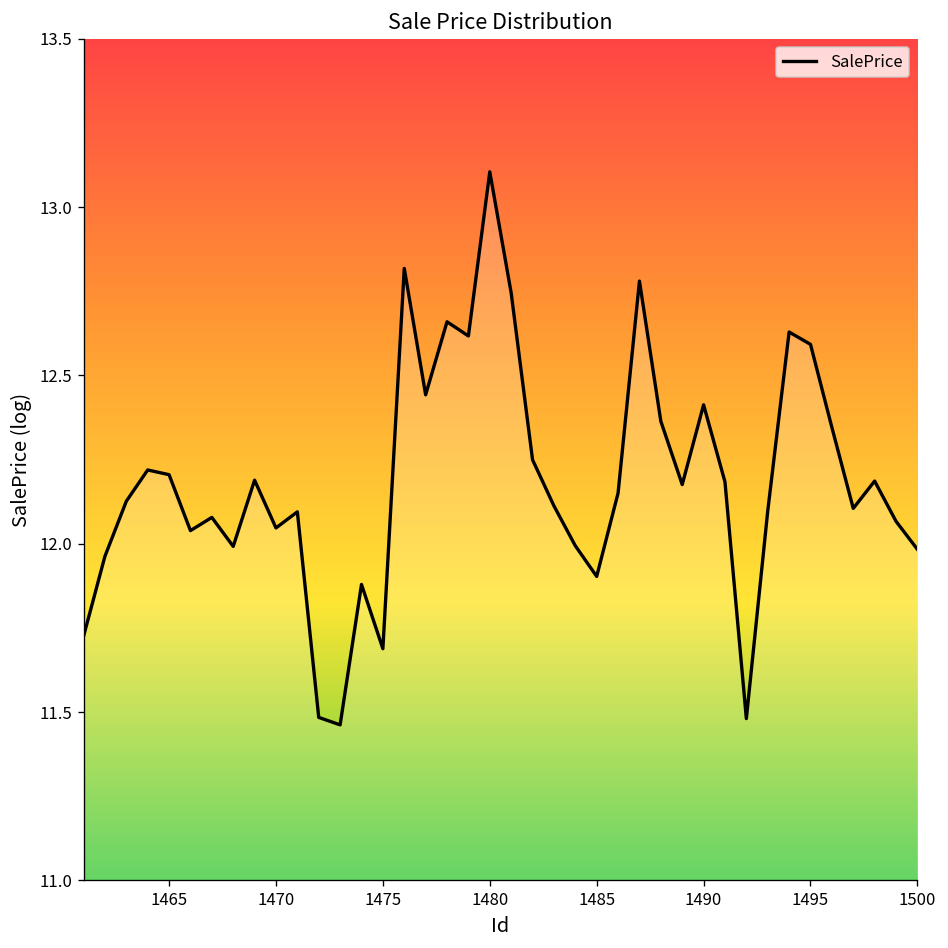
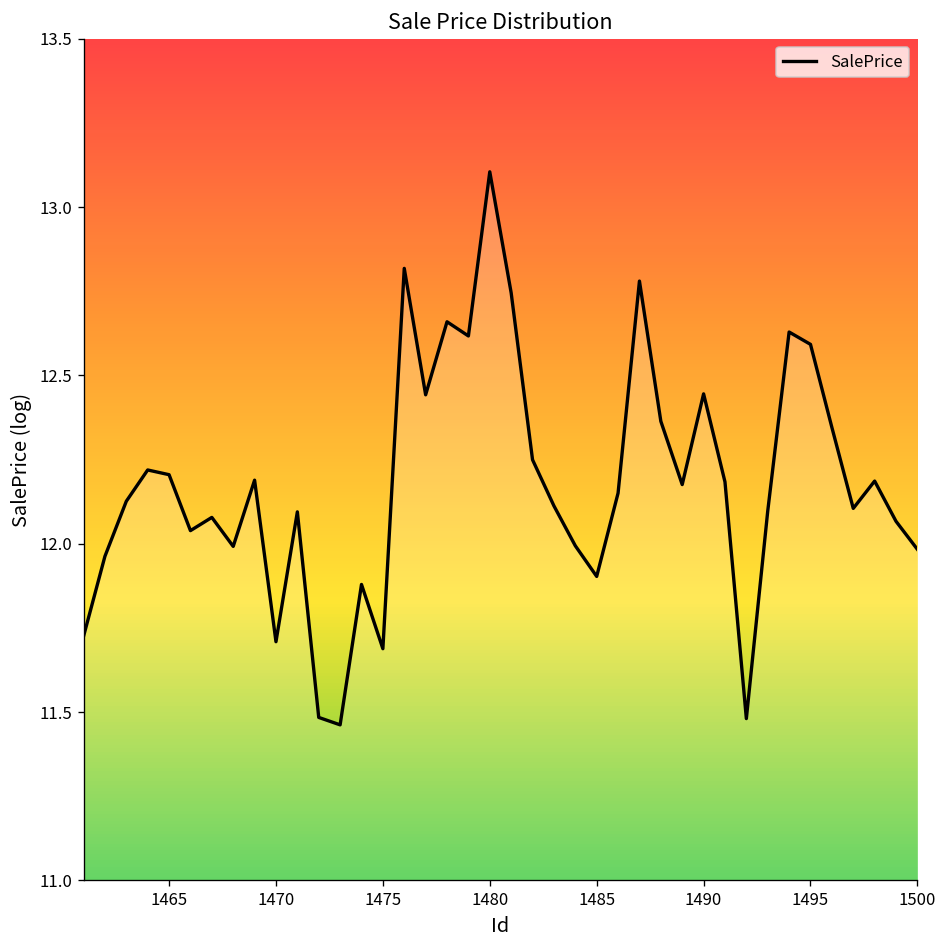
  {
    "1465": 12.21,
-   "1470": 12.05,
+   "1470": 11.71,
    "1475": 11.69,
    "1480": 13.10,
    "1485": 11.90,
-   "1490": 12.41,
+   "1490": 12.45,
    "1495": 12.59,
    "1500": 11.98
  }
